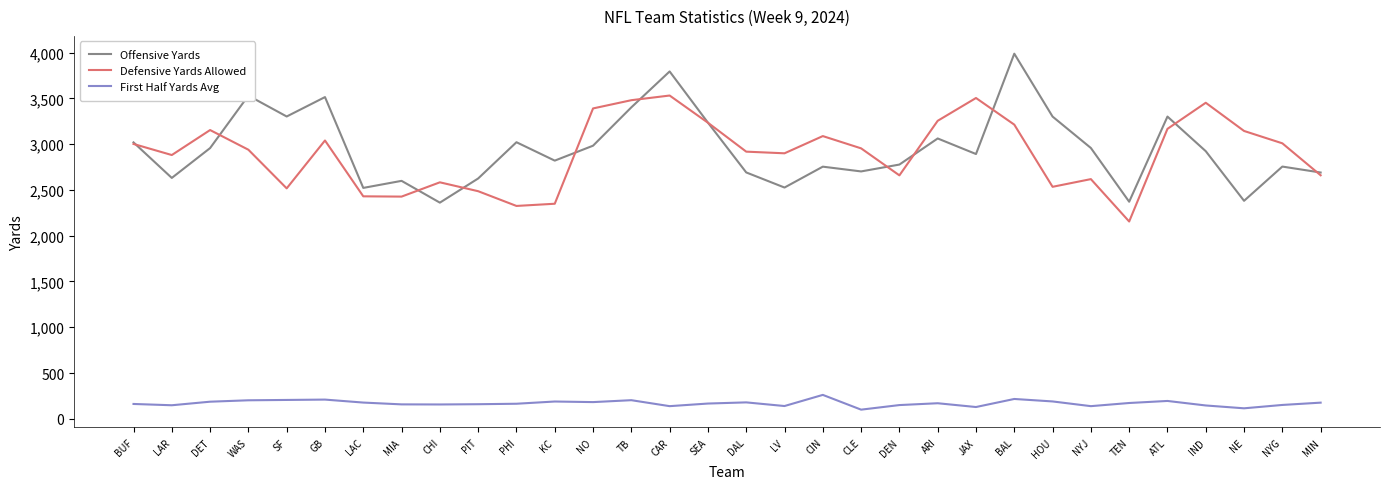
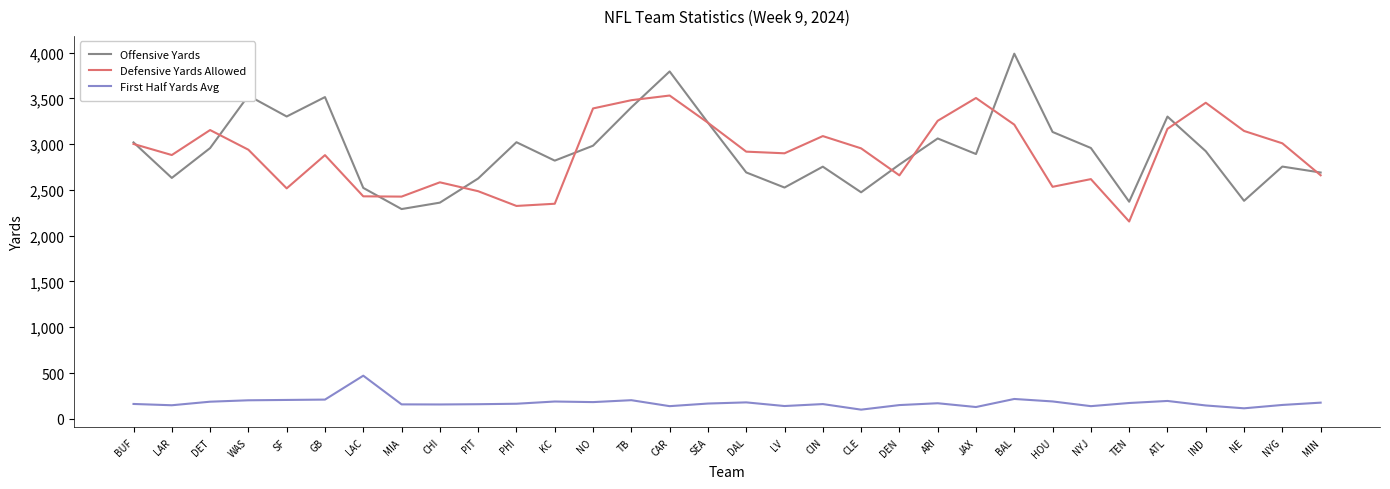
  {
    "Offensive Yards": {
      "LAR": "2,600",
      "DET": "3,000",
      "SF": "3,300",
      "GB": "3,500",
      "LAC": "2,500",
-     "MIA": "2,600",
+     "MIA": "2,300",
      "CHI": "2,400",
      "PIT": "2,600",
      "PHI": "3,000",
      "KC": "2,800",
      "NO": "3,000",
      "TB": "3,400",
      "CAR": "3,800",
      "DAL": "2,700",
      "LV": "2,500",
      "CIN": "2,800",
-     "CLE": "2,700",
+     "CLE": "2,500",
      "DEN": "2,800",
      "ARI": "3,100",
      "JAX": "2,900",
      "BAL": "4,000",
-     "HOU": "3,300",
+     "HOU": "3,100",
      "NYJ": "3,000",
      "TEN": "2,400",
      "ATL": "3,300",
      "IND": "2,900",
      "NE": "2,400",
      "NYG": "2,800",
      "MIN": "2,700"
    },
    "Defensive Yards Allowed": {
      "LAR": "2,900",
      "DET": "3,200",
      "WAS": "2,900",
      "SF": "2,500",
-     "GB": "3,000",
+     "GB": "2,900",
      "LAC": "2,400",
      "MIA": "2,400",
      "CHI": "2,600",
      "PIT": "2,500",
      "PHI": "2,300",
      "KC": "2,300",
      "NO": "3,400",
      "TB": "3,500",
      "CAR": "3,500",
      "DAL": "2,900",
      "LV": "2,900",
      "CIN": "3,100",
      "CLE": "3,000",
      "DEN": "2,700",
      "ARI": "3,300",
      "JAX": "3,500",
      "BAL": "3,200",
      "HOU": "2,500",
      "NYJ": "2,600",
      "TEN": "2,200",
      "ATL": "3,200",
      "IND": "3,500",
      "NE": "3,100",
      "NYG": "3,000",
      "MIN": "2,700"
    },
    "First Half Yards Avg": {
      "BUF": "200",
      "LAR": "100",
      "DET": "200",
      "WAS": "200",
      "SF": "200",
      "GB": "200",
-     "LAC": "200",
+     "LAC": "500",
      "MIA": "200",
      "CHI": "200",
      "PIT": "200",
      "PHI": "200",
      "KC": "200",
      "NO": "200",
      "TB": "200",
      "CAR": "100",
      "SEA": "200",
      "DAL": "200",
      "LV": "100",
-     "CIN": "300",
+     "CIN": "200",
      "CLE": "100",
      "DEN": "200",
      "ARI": "200",
      "JAX": "100",
      "BAL": "200",
      "HOU": "200",
      "NYJ": "100",
      "TEN": "200",
      "ATL": "200",
      "IND": "100",
      "NE": "100",
      "NYG": "200",
      "MIN": "200"
    }
  }
